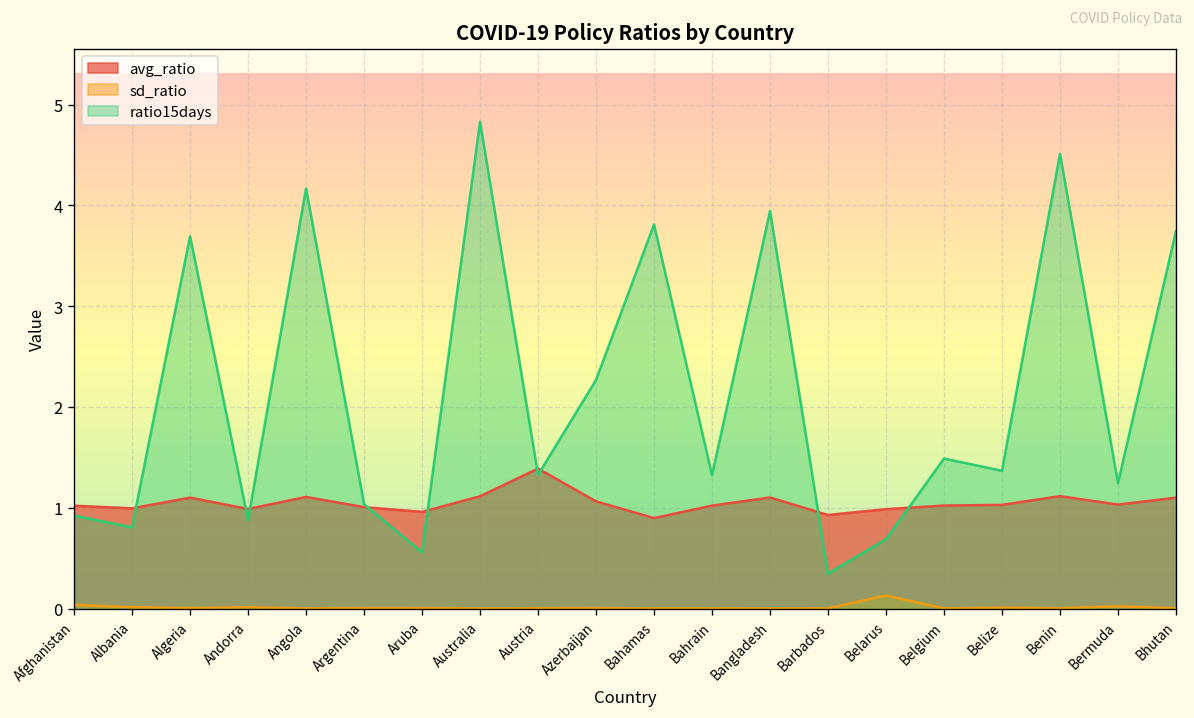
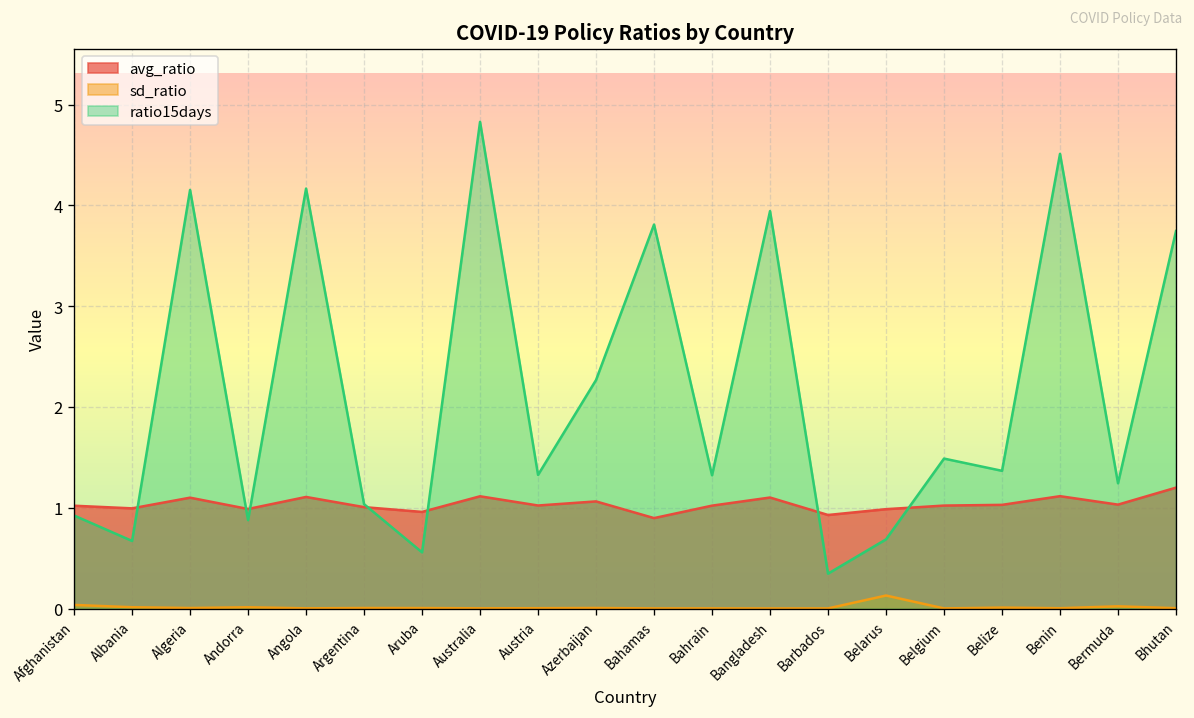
  {
    "avg_ratio": {
      "Afghanistan": 1.0,
      "Albania": 1.0,
      "Algeria": 1.1,
      "Andorra": 1.0,
      "Angola": 1.1,
      "Aruba": 1.0,
      "Australia": 1.1,
-     "Austria": 1.4,
+     "Austria": 1.0,
      "Azerbaijan": 1.1,
      "Bahamas": 0.9,
      "Bahrain": 1.0,
      "Bangladesh": 1.1,
      "Barbados": 0.9,
      "Belarus": 1.0,
      "Belgium": 1.0,
      "Belize": 1.0,
      "Benin": 1.1,
      "Bermuda": 1.0,
-     "Bhutan": 1.1
+     "Bhutan": 1.2
    },
    "sd_ratio": {
      "Afghanistan": 0.0,
      "Albania": 0.0,
      "Algeria": 0.0,
      "Andorra": 0.0,
      "Angola": 0.0,
      "Argentina": 0.0,
      "Aruba": 0.0,
      "Australia": 0.0,
      "Austria": 0.0,
      "Azerbaijan": 0.0,
      "Bahamas": 0.0,
      "Bahrain": 0.0,
      "Bangladesh": 0.0,
      "Barbados": 0.0,
      "Belarus": 0.1,
      "Belgium": 0.0,
      "Belize": 0.0,
      "Benin": 0.0,
      "Bermuda": 0.0,
      "Bhutan": 0.0
    },
    "ratio15days": {
      "Afghanistan": 0.9,
-     "Albania": 0.8,
-     "Algeria": 3.7,
+     "Albania": 0.7,
+     "Algeria": 4.2,
      "Andorra": 0.9,
      "Angola": 4.2,
      "Aruba": 0.6,
      "Australia": 4.8,
      "Austria": 1.3,
      "Azerbaijan": 2.3,
      "Bahamas": 3.8,
      "Bahrain": 1.3,
      "Bangladesh": 3.9,
      "Barbados": 0.3,
      "Belarus": 0.7,
      "Belgium": 1.5,
      "Belize": 1.4,
      "Benin": 4.5,
      "Bermuda": 1.2,
      "Bhutan": 3.7
    }
  }
